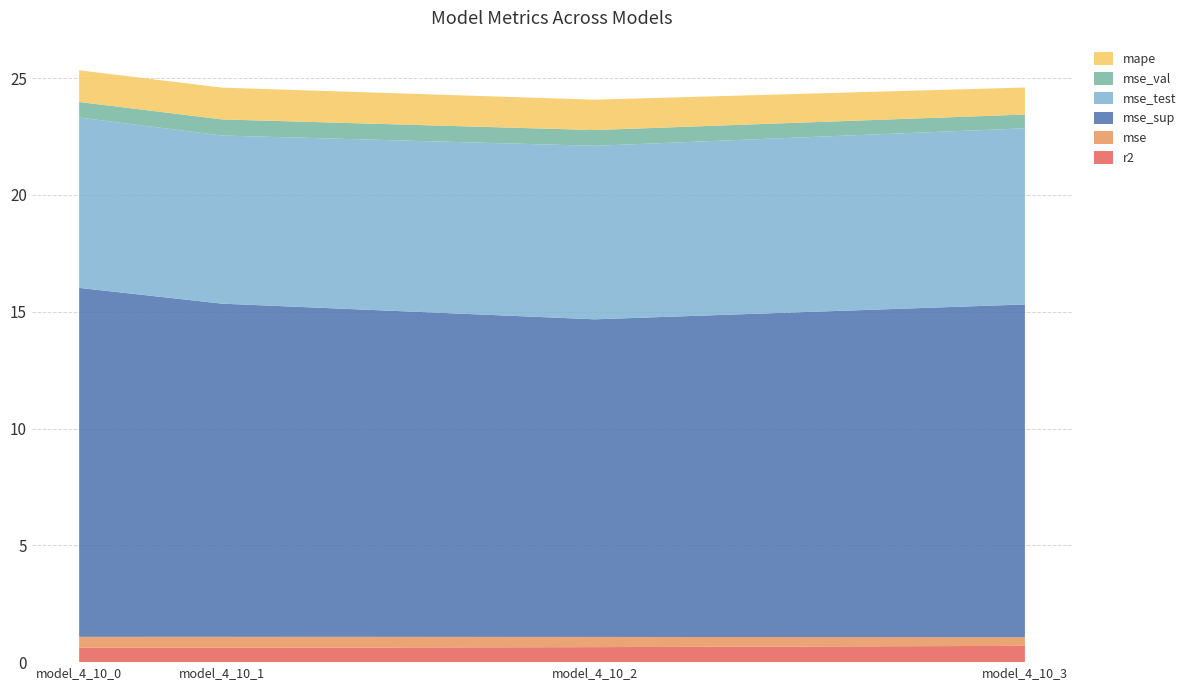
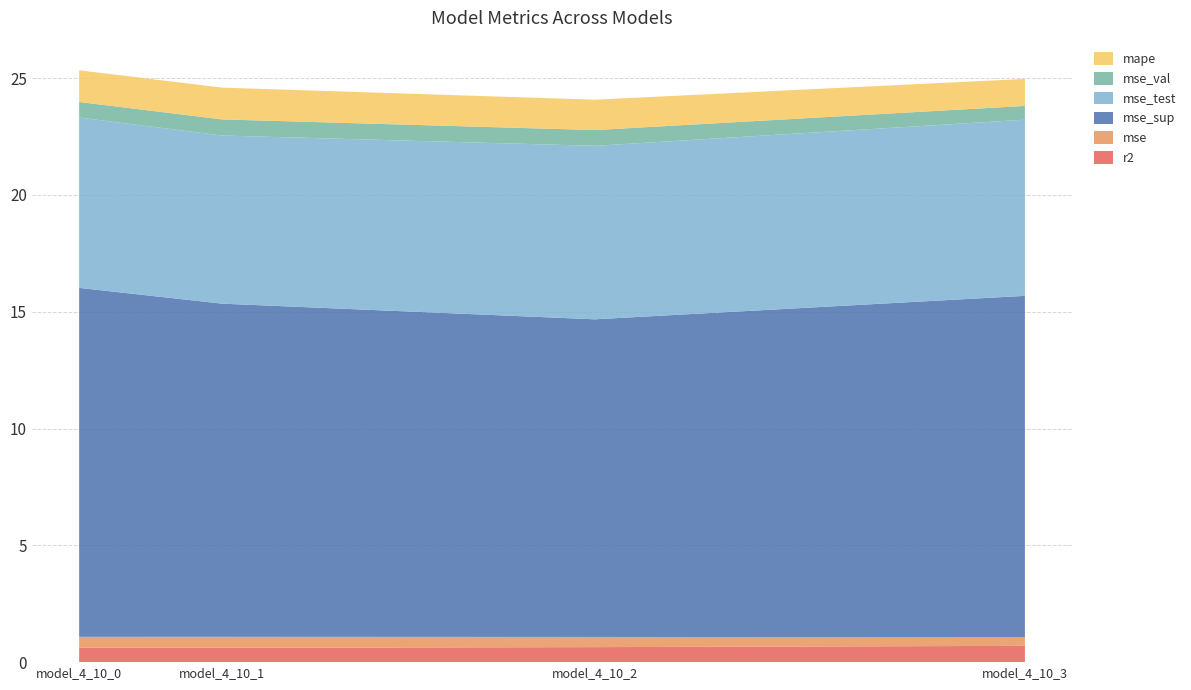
  {
    "mse_sup": {
      "model_4_10_0": 14.9,
      "model_4_10_1": 14.3,
      "model_4_10_2": 13.6,
-     "model_4_10_3": 14.2
+     "model_4_10_3": 14.6
    }
  }
